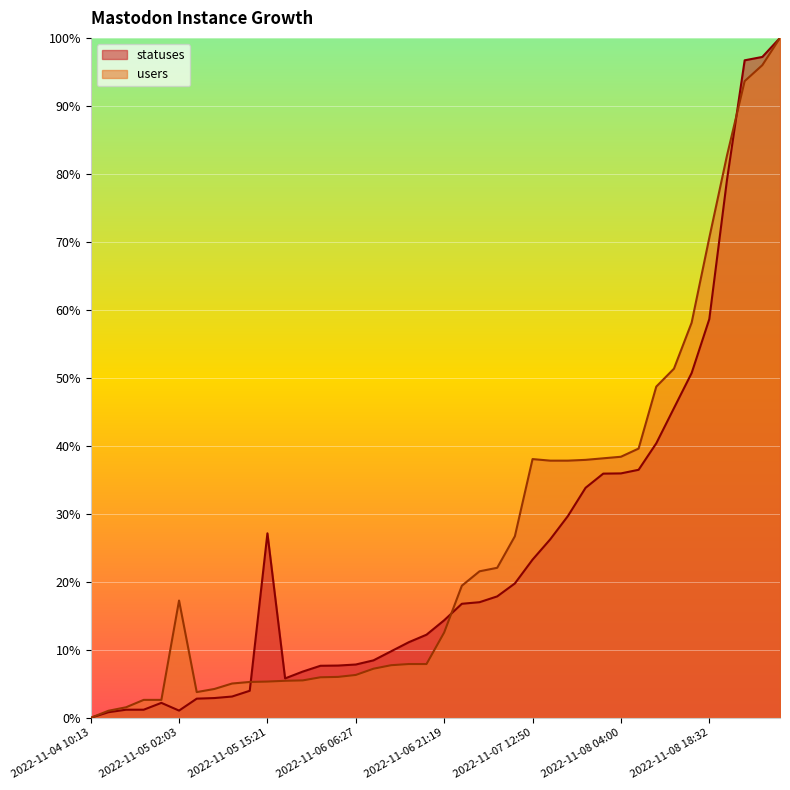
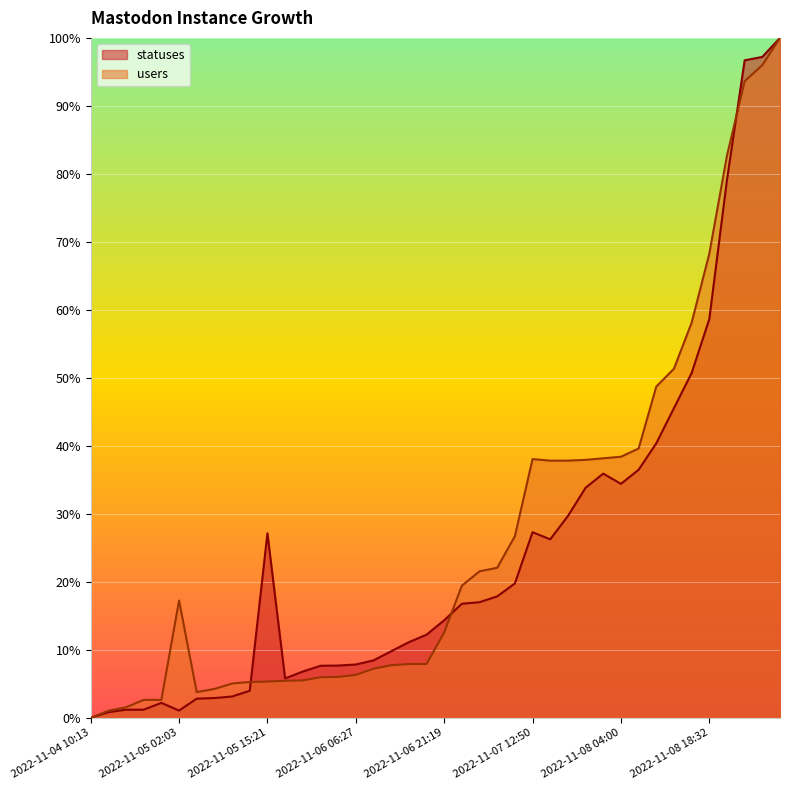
  {
    "statuses": {
      "2022-11-05 02:03": "1%",
      "2022-11-05 15:21": "27%",
      "2022-11-06 06:27": "8%",
      "2022-11-06 21:19": "14%",
-     "2022-11-07 12:50": "23%",
-     "2022-11-08 04:00": "36%",
+     "2022-11-07 12:50": "27%",
+     "2022-11-08 04:00": "34%",
      "2022-11-08 18:32": "59%"
    },
    "users": {
      "2022-11-05 02:03": "17%",
      "2022-11-05 15:21": "5%",
      "2022-11-06 06:27": "6%",
      "2022-11-06 21:19": "13%",
      "2022-11-07 12:50": "38%",
      "2022-11-08 04:00": "38%",
-     "2022-11-08 18:32": "71%"
+     "2022-11-08 18:32": "68%"
    }
  }
